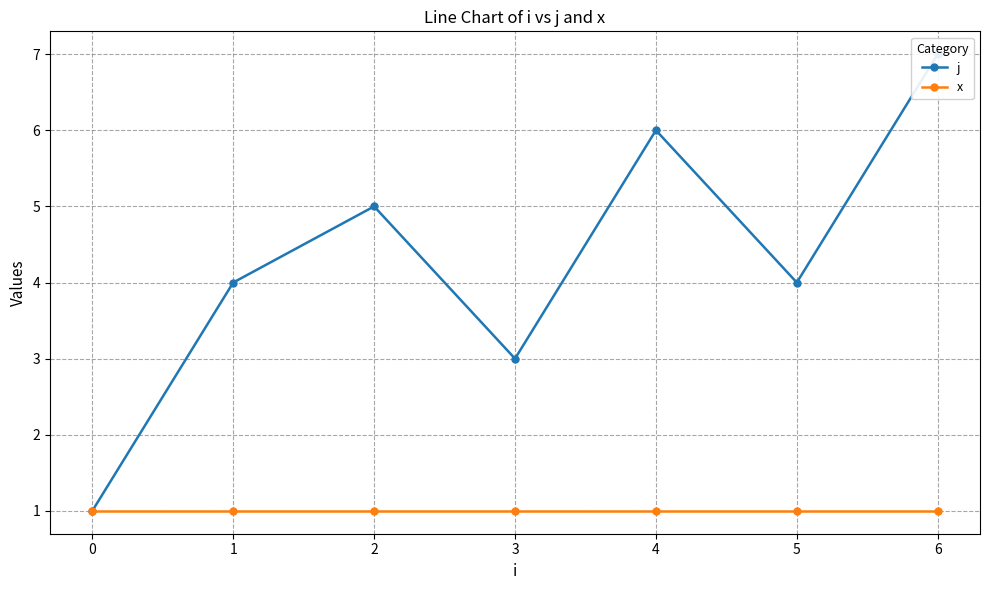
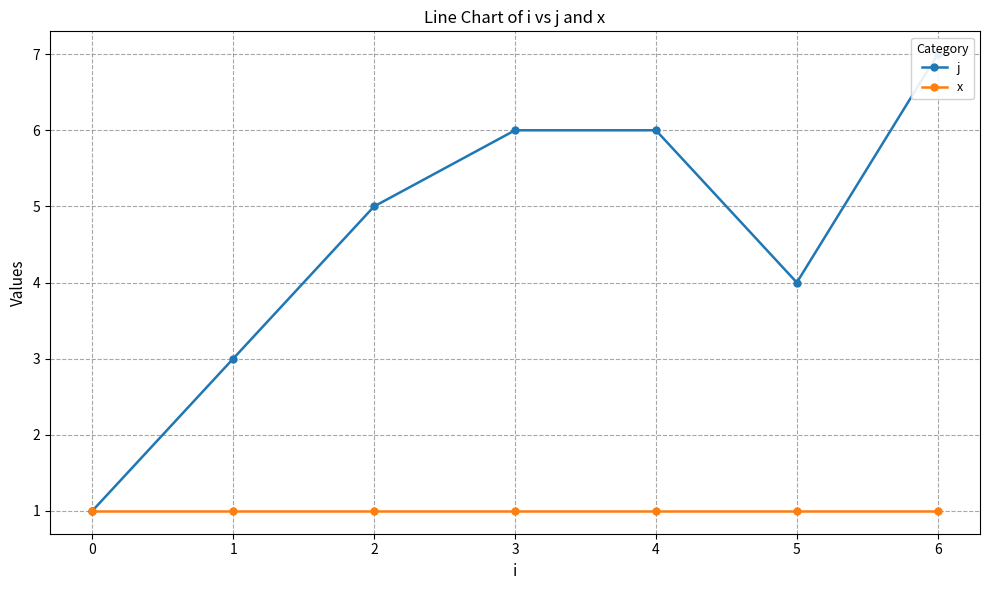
  {
    "j": {
-     "1": 4,
+     "1": 3,
      "2": 5,
-     "3": 3,
+     "3": 6,
      "4": 6,
      "5": 4
    },
    "x": {
      "1": 1,
      "2": 1,
      "3": 1,
      "4": 1,
      "5": 1,
      "6": 1
    }
  }
